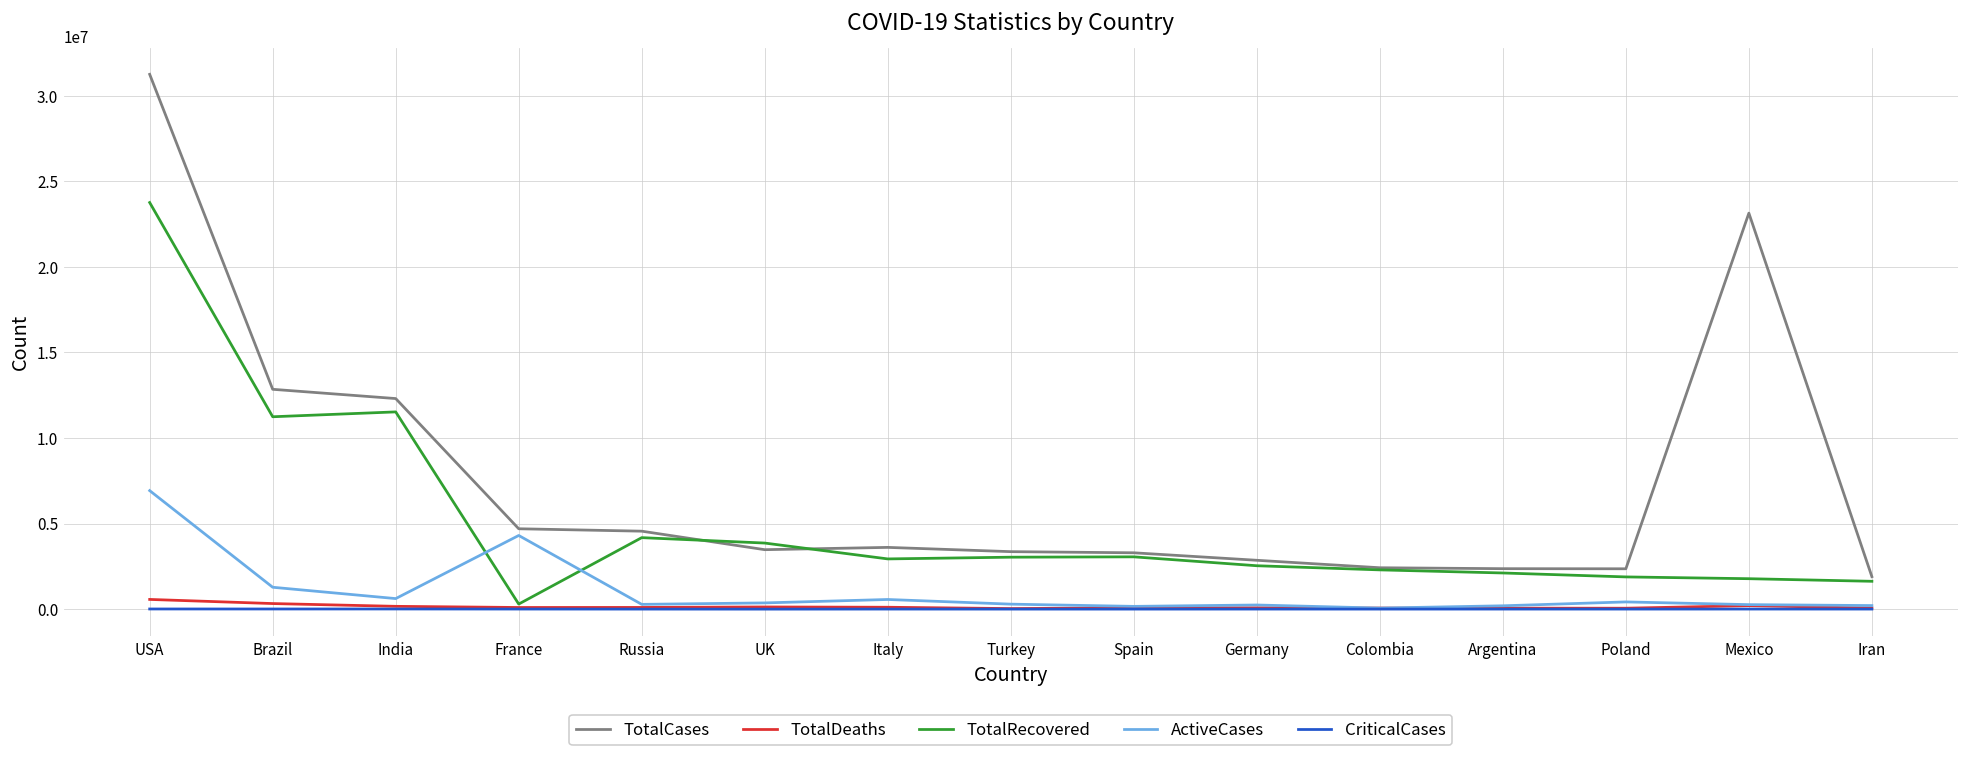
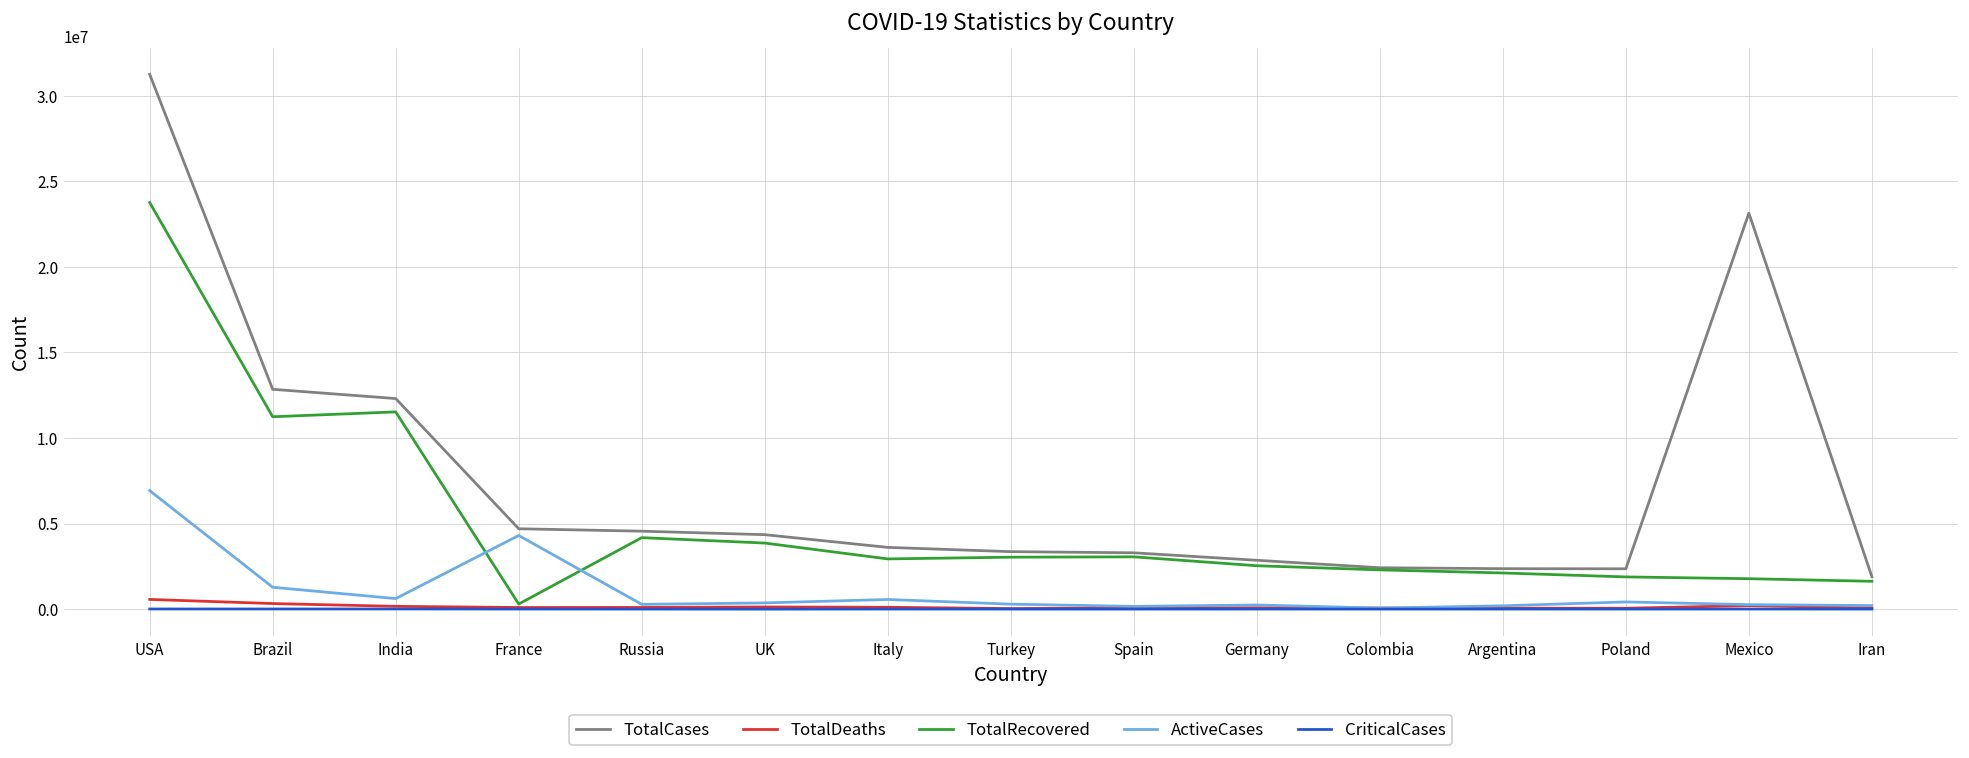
  {
    "TotalCases": {
      "USA": 31200000,
      "Brazil": 12800000,
      "India": 12300000,
      "France": 4700000,
      "Russia": 4600000,
-     "UK": 3500000,
+     "UK": 4400000,
      "Italy": 3600000,
      "Turkey": 3400000,
      "Spain": 3300000,
      "Germany": 2900000,
      "Argentina": 2400000,
      "Poland": 2400000,
      "Mexico": 23100000,
      "Iran": 1900000
    },
    "TotalDeaths": {
      "USA": 600000,
      "Brazil": 300000
    },
    "TotalRecovered": {
      "USA": 23800000,
      "Brazil": 11200000,
      "India": 11500000,
      "France": 300000,
      "Russia": 4200000,
      "UK": 3900000,
      "Italy": 2900000,
      "Turkey": 3000000,
      "Spain": 3100000,
      "Germany": 2500000,
      "Argentina": 2100000,
      "Poland": 1900000,
      "Mexico": 1800000,
      "Iran": 1600000
    },
    "ActiveCases": {
      "USA": 6900000,
      "Brazil": 1300000,
      "India": 600000,
      "France": 4300000,
      "Russia": 300000,
      "UK": 400000,
      "Italy": 600000,
      "Turkey": 300000,
      "Germany": 200000,
      "Poland": 400000
    },
    "CriticalCases": {
      "USA": 0,
      "Brazil": 0,
      "Mexico": 0
    }
  }
